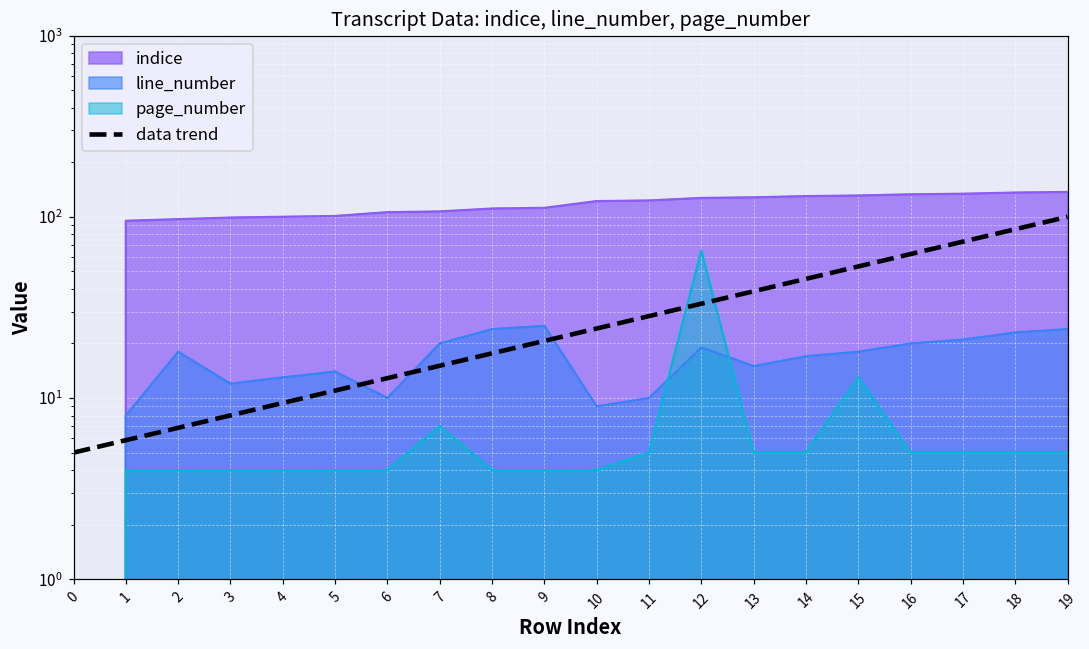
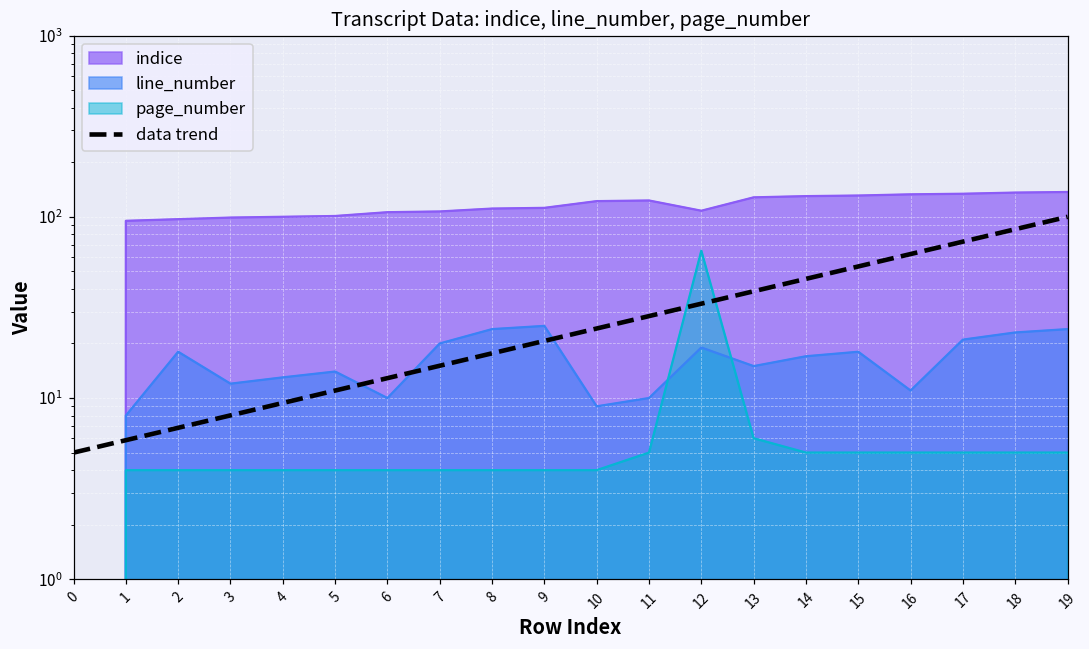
  {
    "indice": {
      "1": 100,
      "2": 100,
      "3": 100,
      "4": 100,
      "5": 100,
      "6": 110,
      "7": 110,
      "8": 110,
      "9": 110,
      "10": 120,
      "11": 120,
-     "12": 130,
+     "12": 110,
      "13": 130,
      "14": 130,
      "15": 130,
      "16": 130,
      "17": 130,
      "18": 140,
      "19": 140
    },
    "line_number": {
      "1": 8,
      "2": 18,
      "3": 12,
      "4": 13,
      "5": 14,
      "6": 10,
      "7": 20,
      "8": 24,
      "9": 25,
      "10": 9,
      "11": 10,
      "12": 19,
      "13": 15,
      "14": 17,
      "15": 18,
-     "16": 20,
+     "16": 11,
      "17": 21,
      "18": 23,
      "19": 24
    },
    "page_number": {
      "1": 4,
      "2": 4,
      "3": 4,
      "4": 4,
      "5": 4,
      "6": 4,
-     "7": 7,
+     "7": 4,
      "8": 4,
      "9": 4,
      "10": 4,
      "11": 5,
      "12": 65,
-     "13": 5,
+     "13": 6,
      "14": 5,
-     "15": 13,
+     "15": 5,
      "16": 5,
      "17": 5,
      "18": 5,
      "19": 5
    },
    "data trend": {
      "0": 5,
      "1": 6,
      "2": 7,
      "3": 8,
      "4": 9,
      "5": 11,
      "6": 13,
      "7": 15,
      "8": 18,
      "9": 21,
      "10": 24,
      "11": 28,
      "12": 33,
      "13": 39,
      "14": 45,
      "15": 53,
      "16": 62,
      "17": 70,
      "18": 90,
      "19": 100
    }
  }
